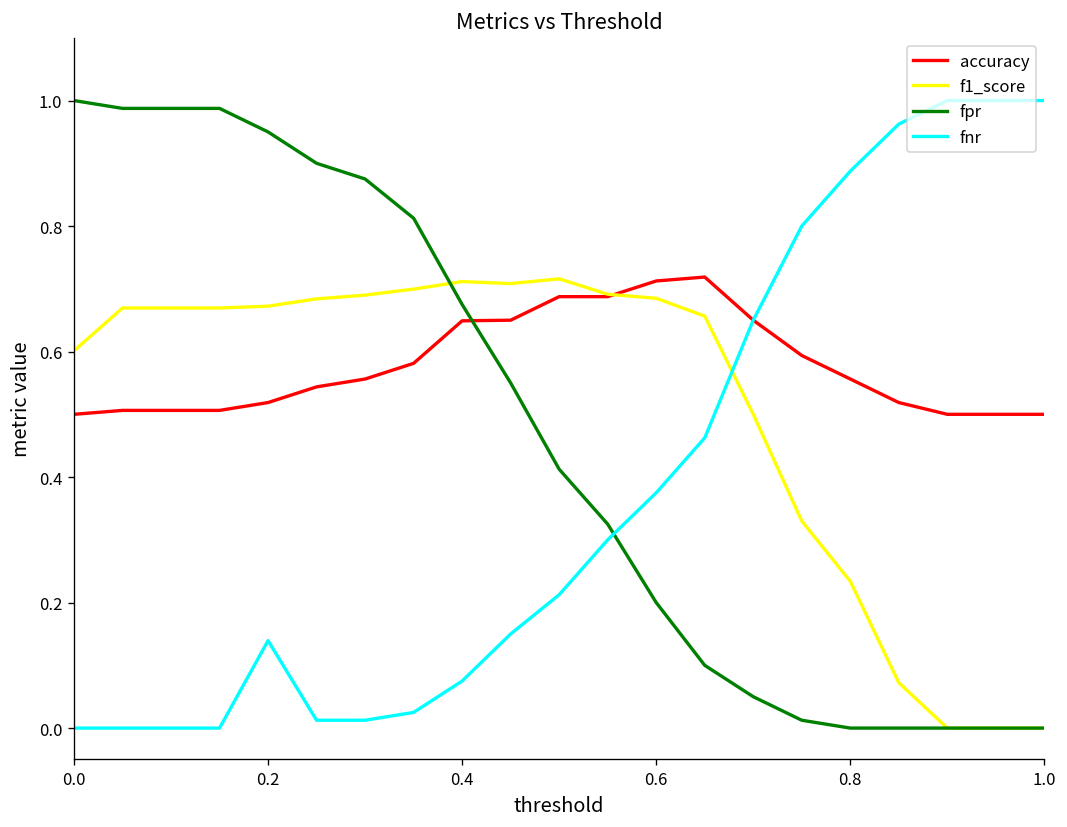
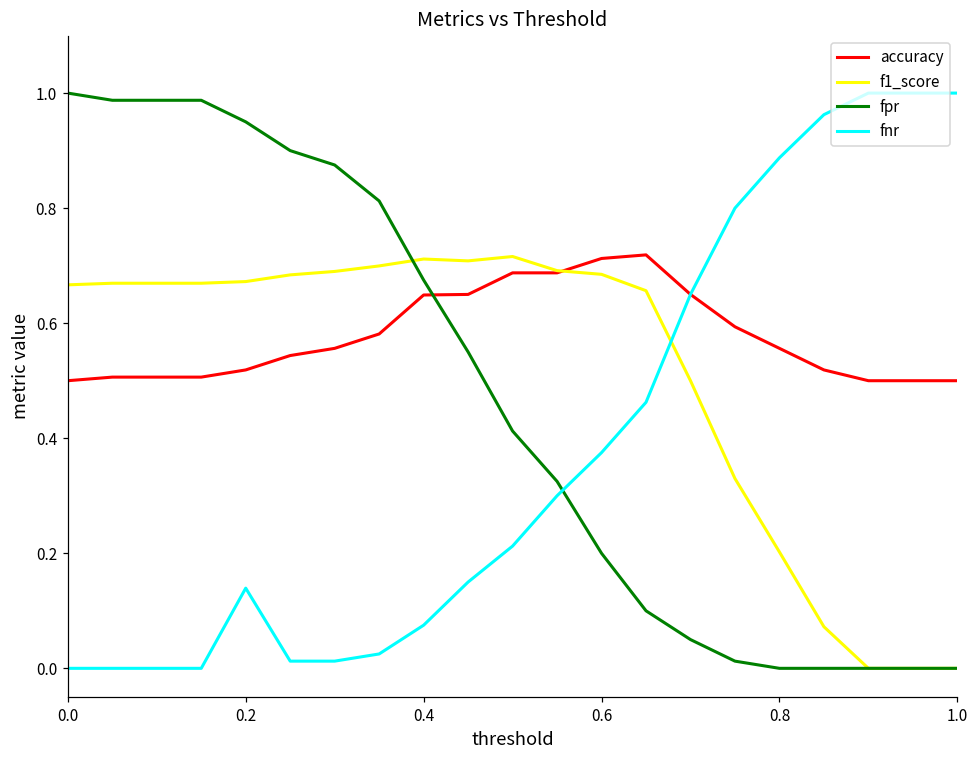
  {
    "accuracy": {
      "0.0": 0.50,
      "0.2": 0.52,
      "0.4": 0.65,
      "0.6": 0.71,
      "0.8": 0.56,
      "1.0": 0.50
    },
    "f1_score": {
-     "0.0": 0.60,
+     "0.0": 0.67,
      "0.2": 0.67,
      "0.4": 0.71,
      "0.6": 0.68,
-     "0.8": 0.23
+     "0.8": 0.20
    },
    "fpr": {
      "0.0": 1.00,
      "0.2": 0.95,
      "0.4": 0.68,
      "0.6": 0.20,
      "0.8": 0.00
    },
    "fnr": {
      "0.0": 0.00,
      "0.2": 0.14,
      "0.4": 0.08,
      "0.6": 0.38,
      "0.8": 0.89,
      "1.0": 1.00
    }
  }
